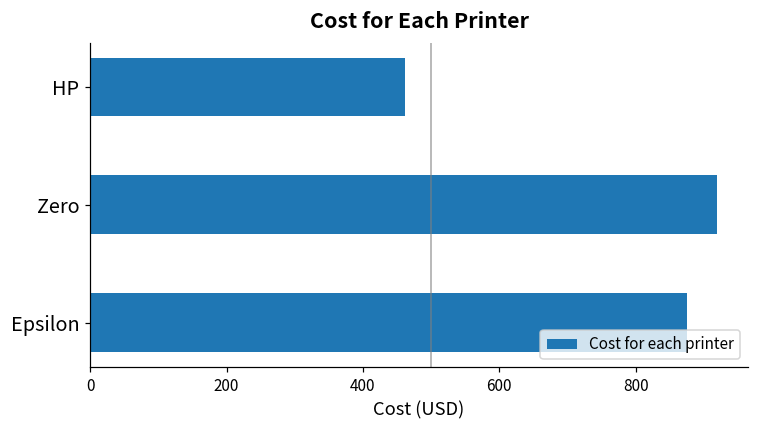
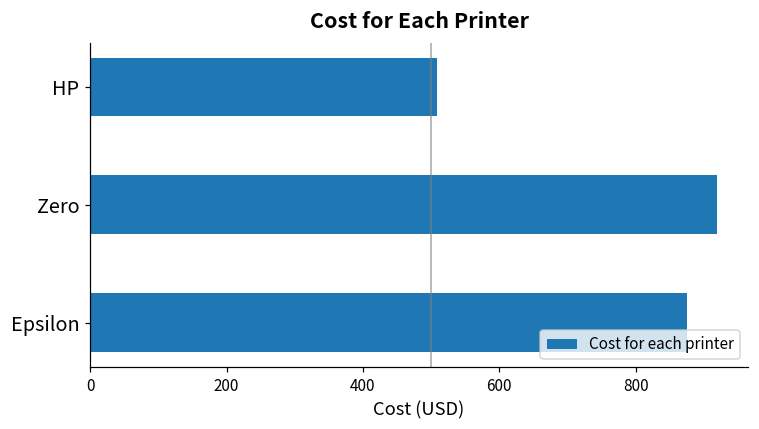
  {
-   "HP": 460,
+   "HP": 510,
    "Zero": 920,
    "Epsilon": 880
  }
